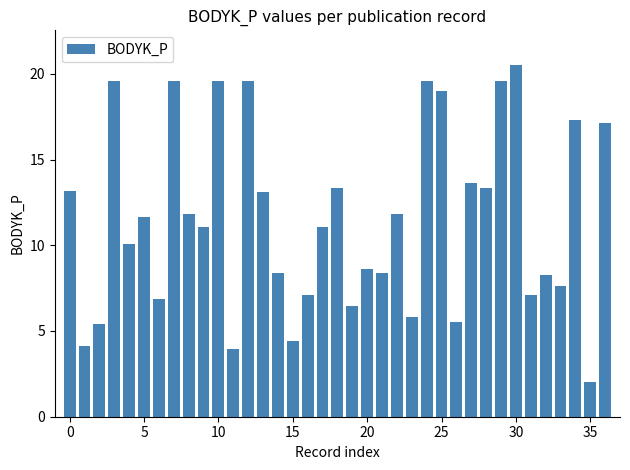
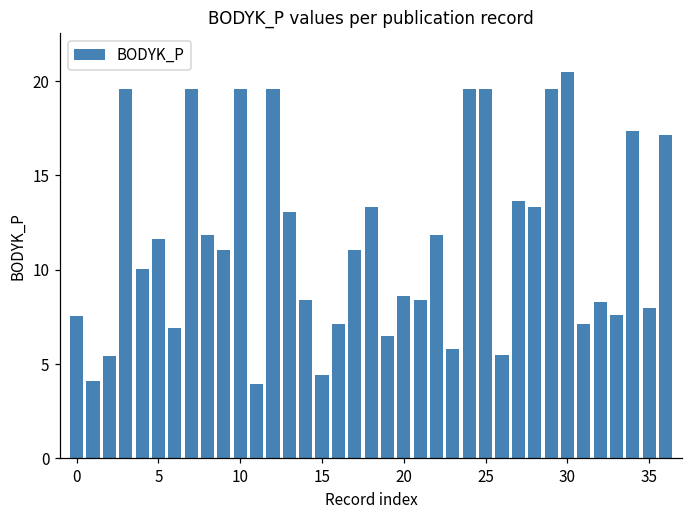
  {
-   "0": 13.2,
+   "0": 7.6,
    "5": 11.6,
    "10": 19.6,
    "15": 4.4,
    "20": 8.6,
-   "25": 19.0,
+   "25": 19.6,
    "30": 20.5,
-   "35": 2.0
+   "35": 8.0
  }
